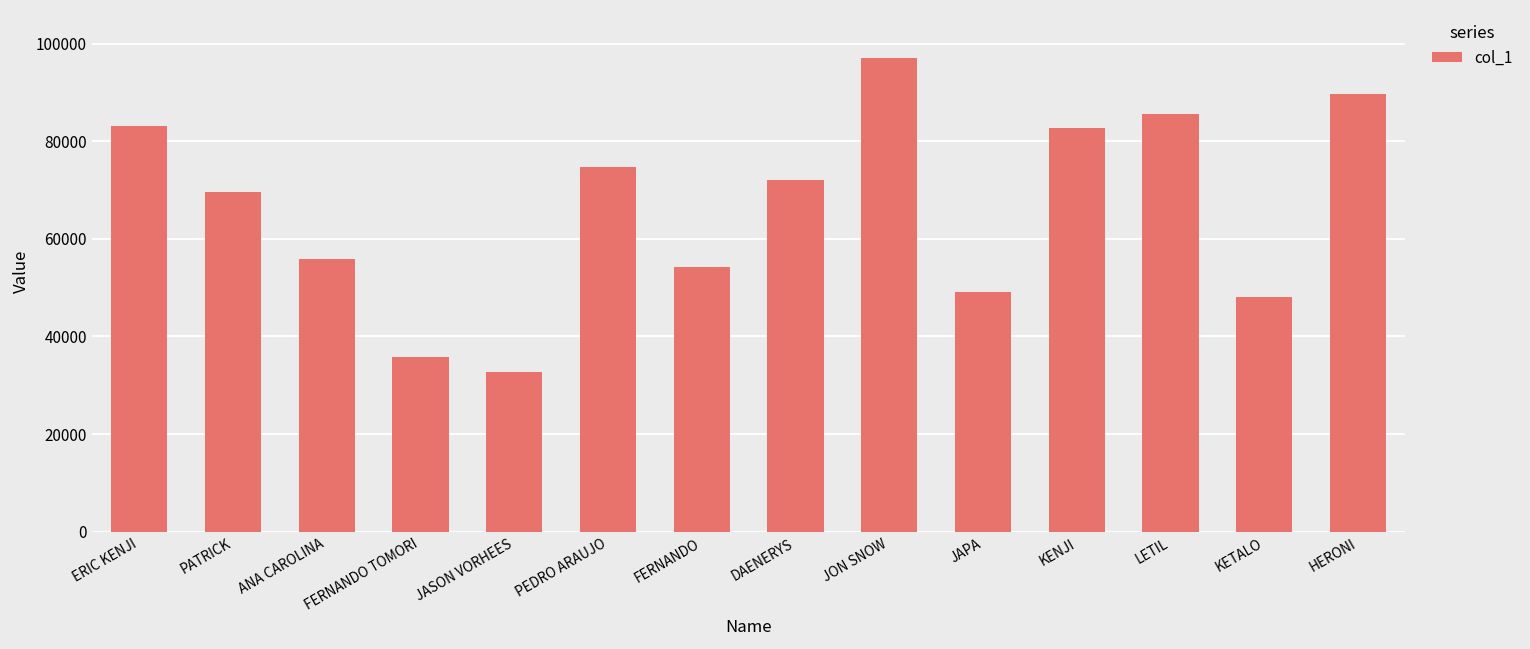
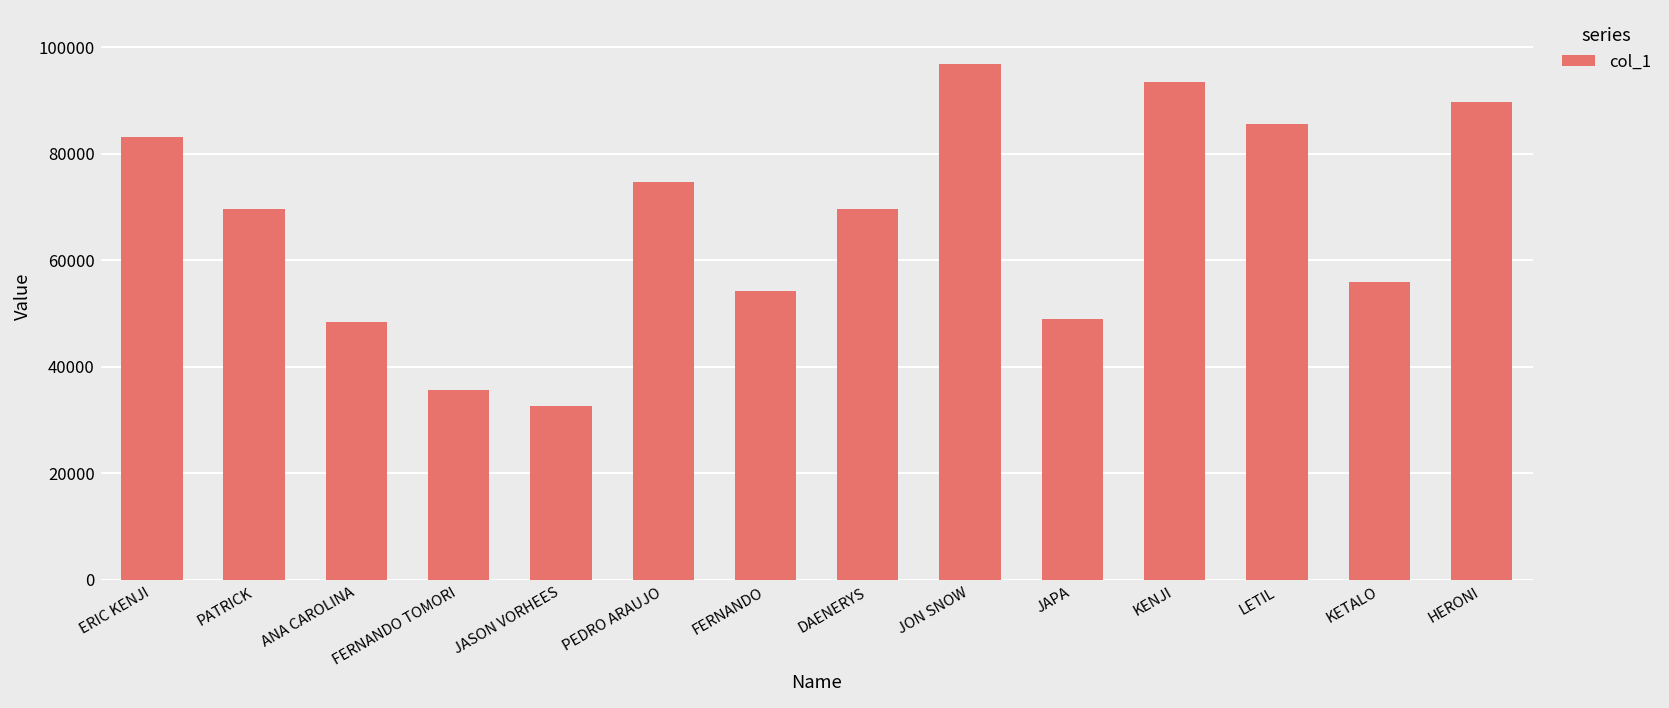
  {
    "ERIC KENJI": 83000,
    "PATRICK": 70000,
-   "ANA CAROLINA": 56000,
+   "ANA CAROLINA": 49000,
    "FERNANDO TOMORI": 36000,
    "JASON VORHEES": 33000,
    "PEDRO ARAUJO": 75000,
    "FERNANDO": 54000,
-   "DAENERYS": 72000,
+   "DAENERYS": 70000,
    "JON SNOW": 97000,
    "JAPA": 49000,
-   "KENJI": 83000,
+   "KENJI": 94000,
    "LETIL": 86000,
-   "KETALO": 48000,
+   "KETALO": 56000,
    "HERONI": 90000
  }
